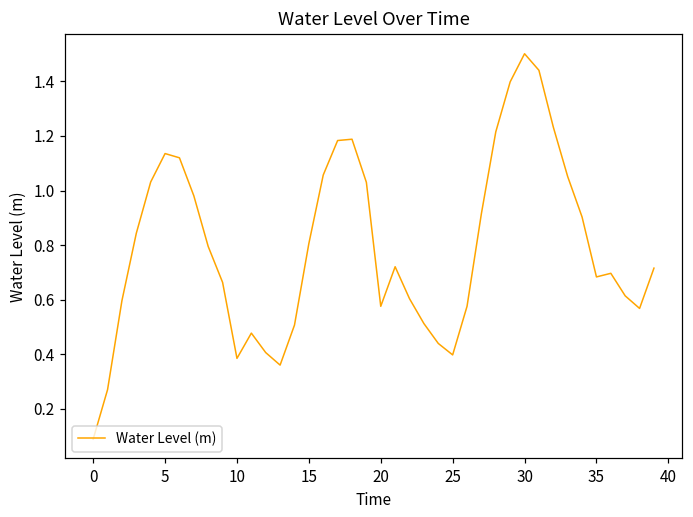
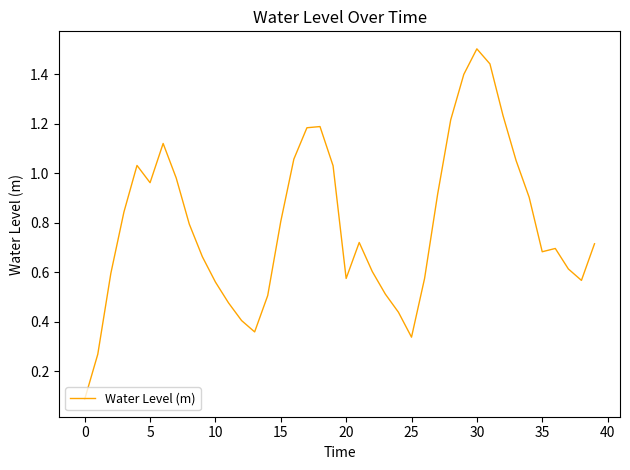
  {
-   "5": 1.14,
-   "10": 0.38,
+   "5": 0.96,
+   "10": 0.56,
    "15": 0.81,
    "20": 0.58,
-   "25": 0.40,
+   "25": 0.34,
    "30": 1.50,
    "35": 0.68
  }
